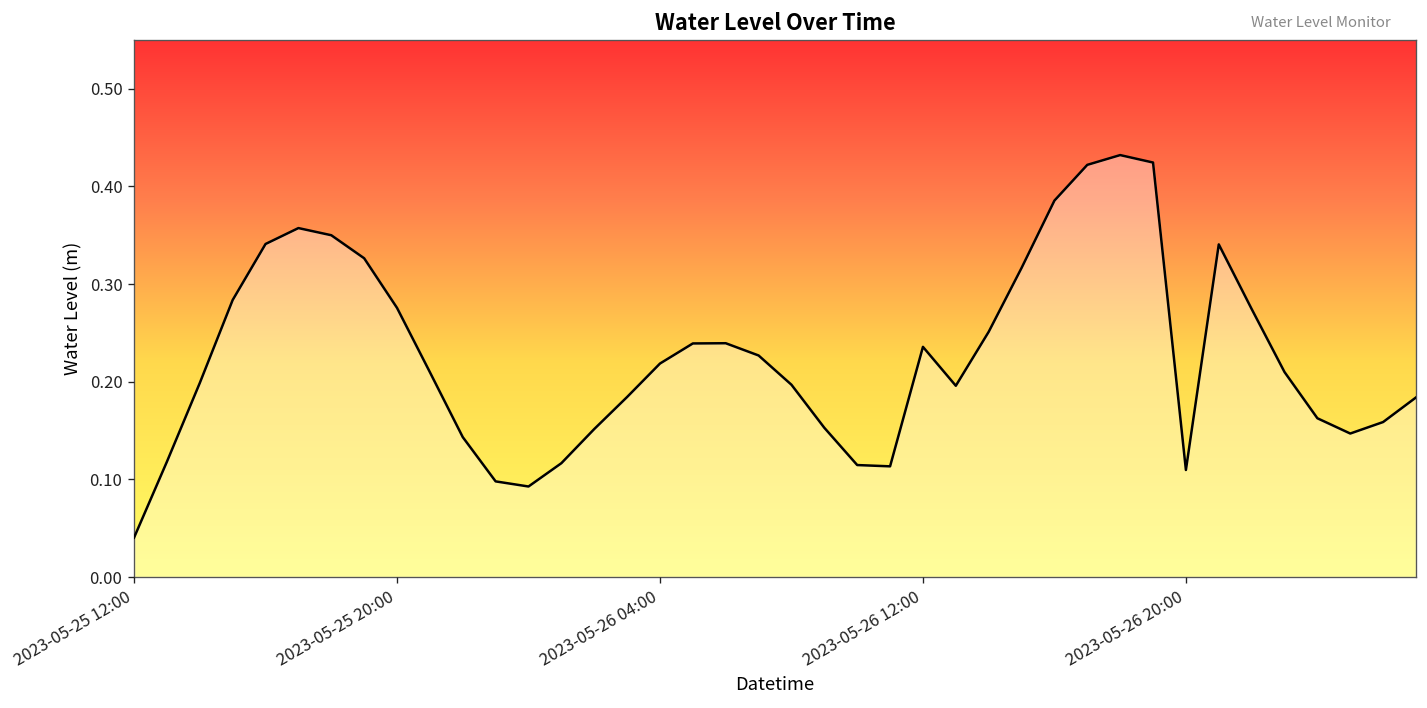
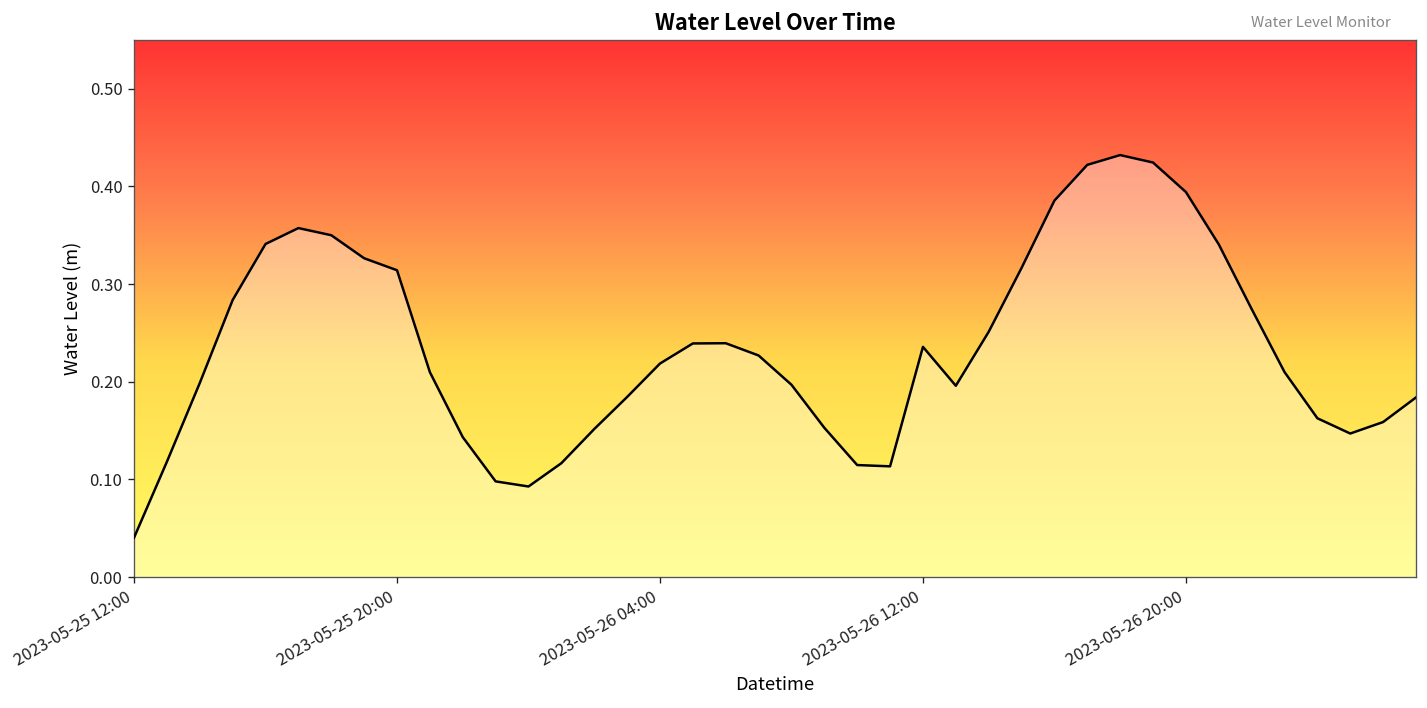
  {
    "2023-05-25 12:00": 0.04,
-   "2023-05-25 20:00": 0.28,
+   "2023-05-25 20:00": 0.31,
    "2023-05-26 04:00": 0.22,
    "2023-05-26 12:00": 0.24,
-   "2023-05-26 20:00": 0.11
+   "2023-05-26 20:00": 0.39
  }
